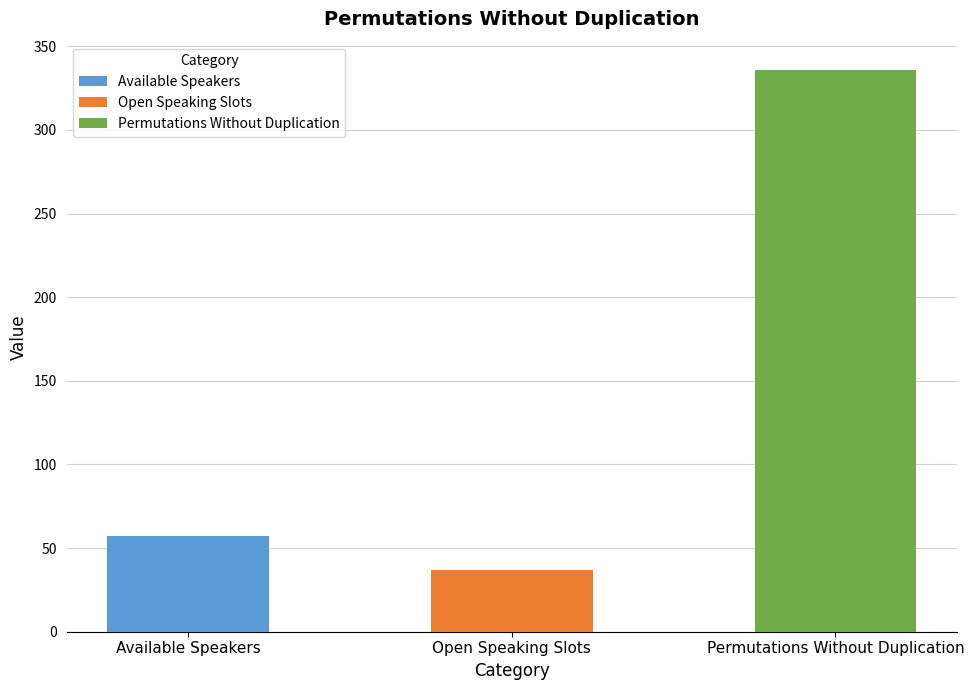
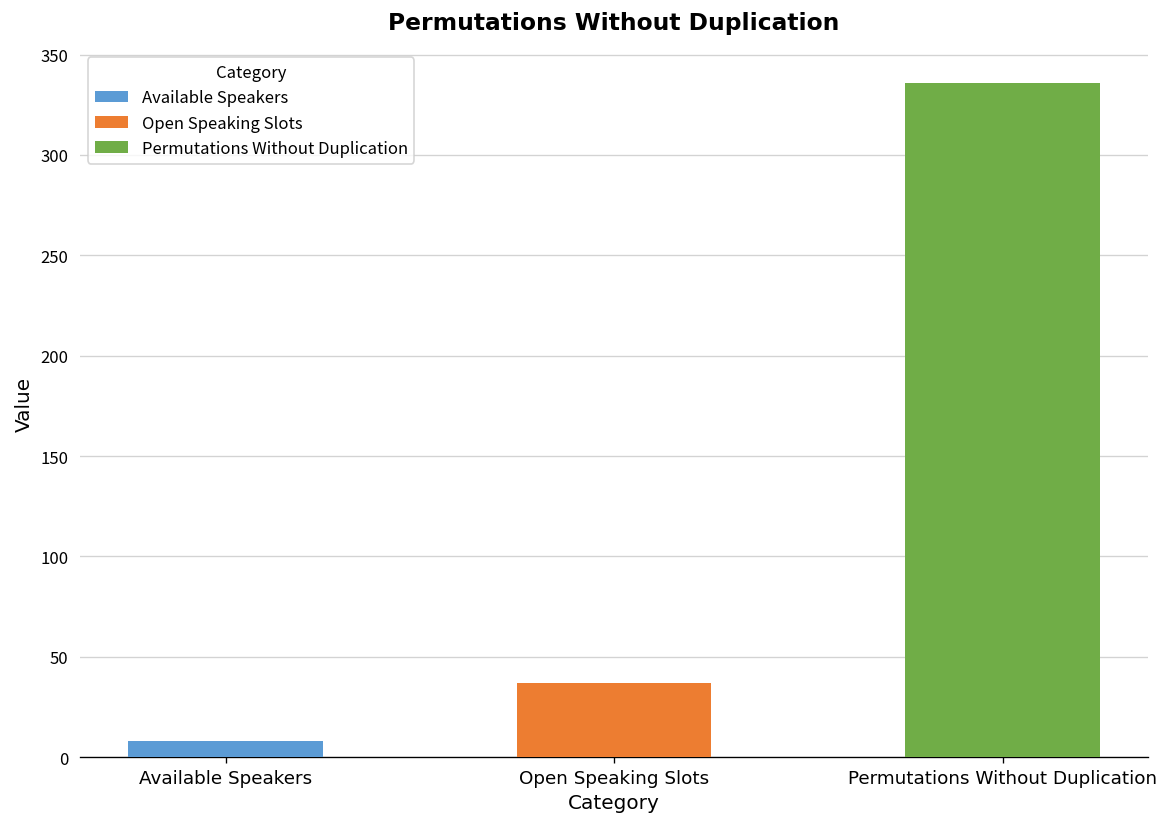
  {
-   "Available Speakers": 57,
+   "Available Speakers": 8,
    "Open Speaking Slots": 37,
    "Permutations Without Duplication": 336
  }
